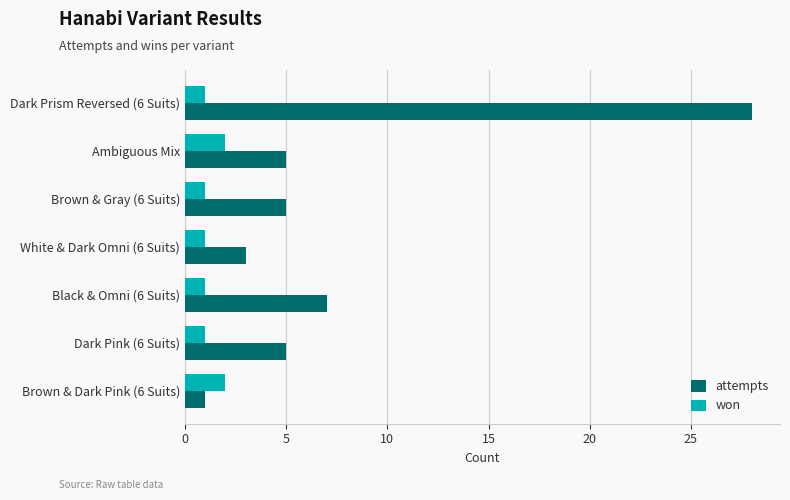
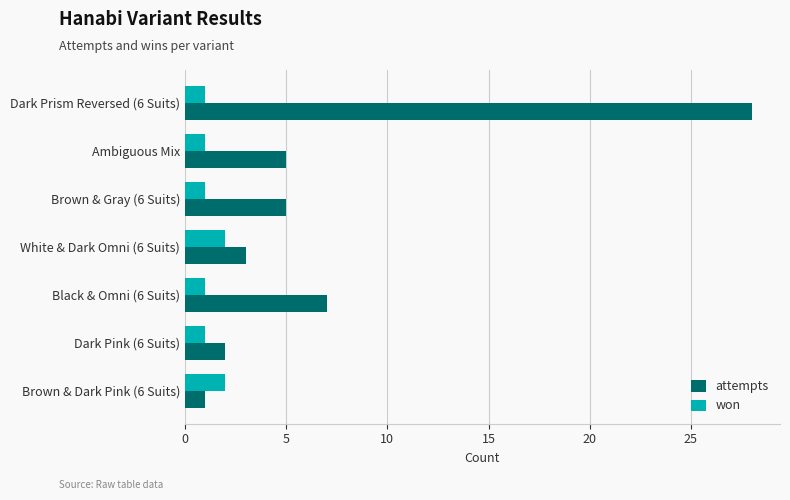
  {
    "attempts": {
      "Dark Prism Reversed (6 Suits)": 28,
      "Ambiguous Mix": 5,
      "Brown & Gray (6 Suits)": 5,
      "White & Dark Omni (6 Suits)": 3,
      "Black & Omni (6 Suits)": 7,
-     "Dark Pink (6 Suits)": 5,
+     "Dark Pink (6 Suits)": 2,
      "Brown & Dark Pink (6 Suits)": 1
    },
    "won": {
      "Dark Prism Reversed (6 Suits)": 1,
-     "Ambiguous Mix": 2,
+     "Ambiguous Mix": 1,
      "Brown & Gray (6 Suits)": 1,
-     "White & Dark Omni (6 Suits)": 1,
+     "White & Dark Omni (6 Suits)": 2,
      "Black & Omni (6 Suits)": 1,
      "Dark Pink (6 Suits)": 1,
      "Brown & Dark Pink (6 Suits)": 2
    }
  }
